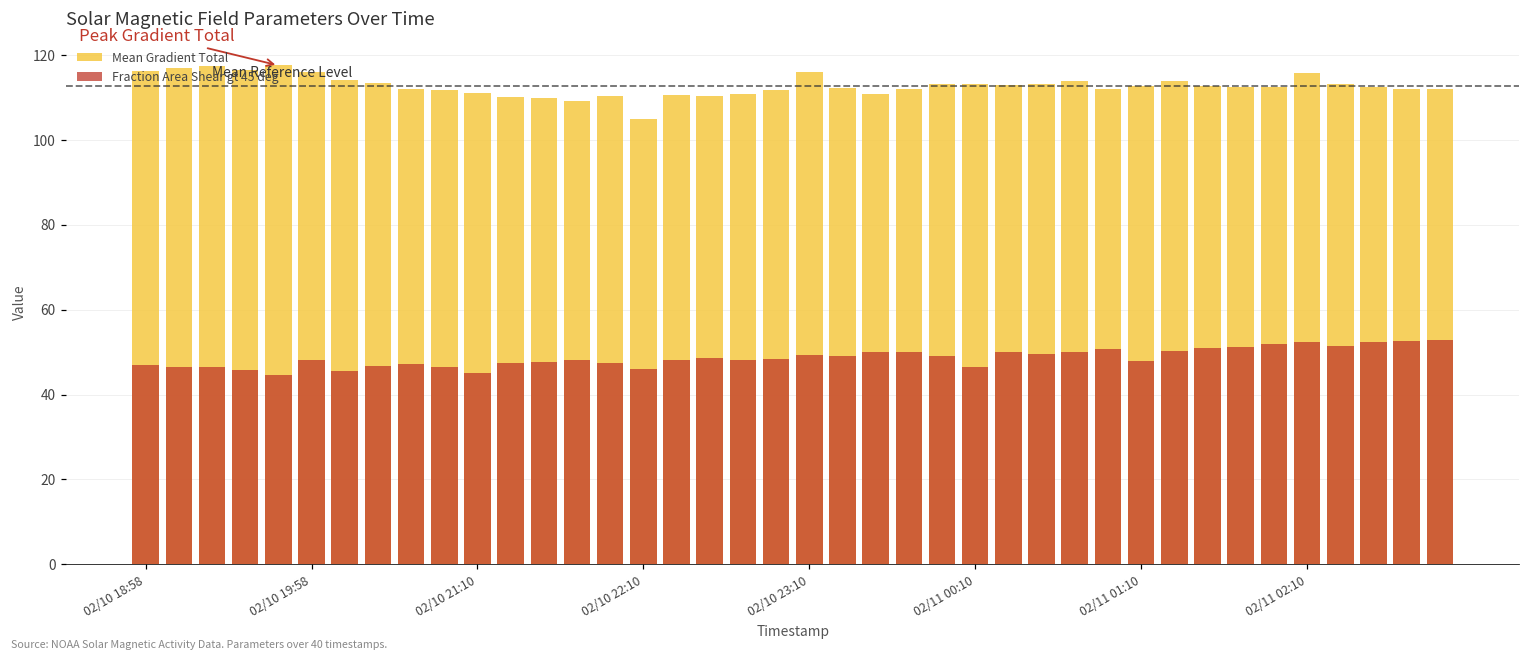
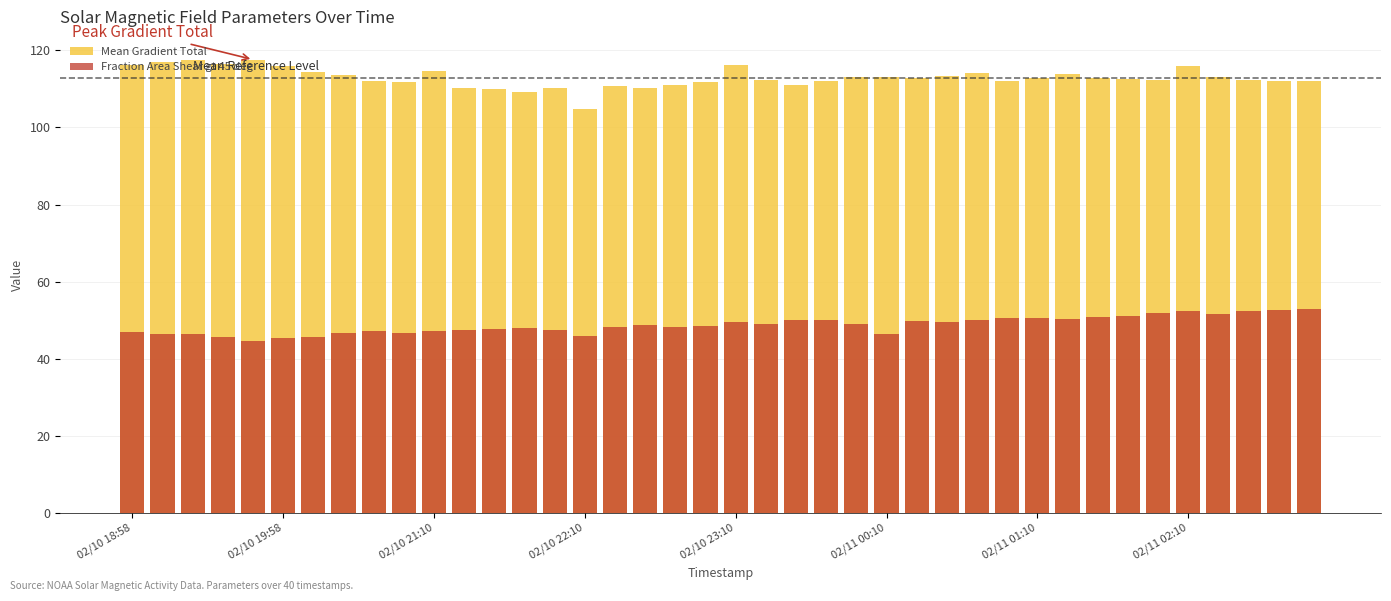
  {
    "Mean Gradient Total": {
      "02/10 18:58": 116,
      "02/10 19:58": 116,
-     "02/10 21:10": 111,
+     "02/10 21:10": 115,
      "02/10 22:10": 105,
      "02/10 23:10": 116,
      "02/11 00:10": 113,
      "02/11 01:10": 113,
      "02/11 02:10": 116
    },
    "Fraction Area Shear gt 45 deg": {
-     "02/10 19:58": 48,
-     "02/10 21:10": 45,
-     "02/11 01:10": 48
+     "02/10 19:58": 45,
+     "02/10 21:10": 47,
+     "02/11 01:10": 51
    }
  }
